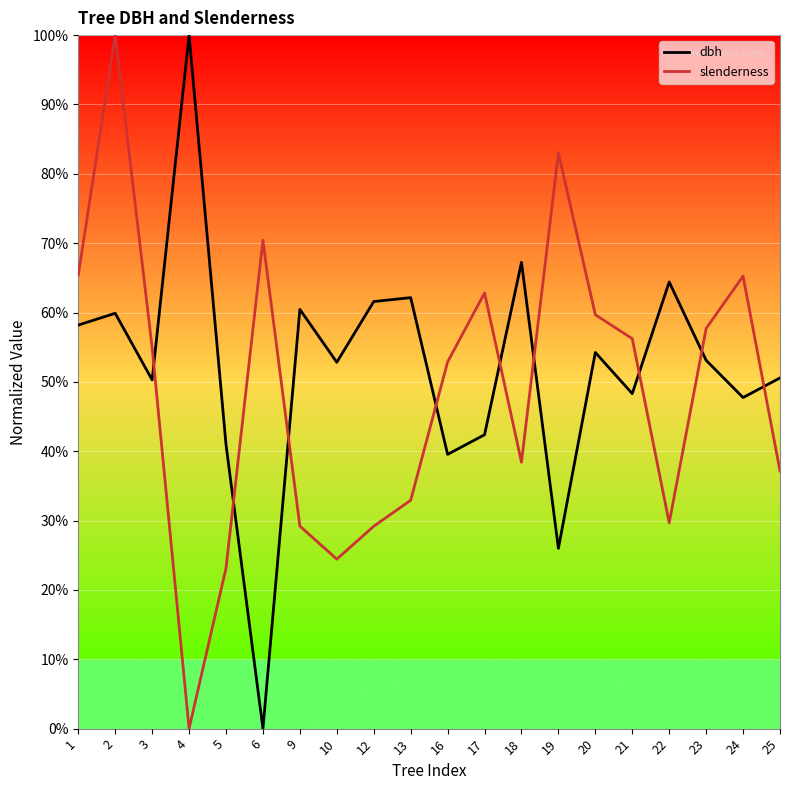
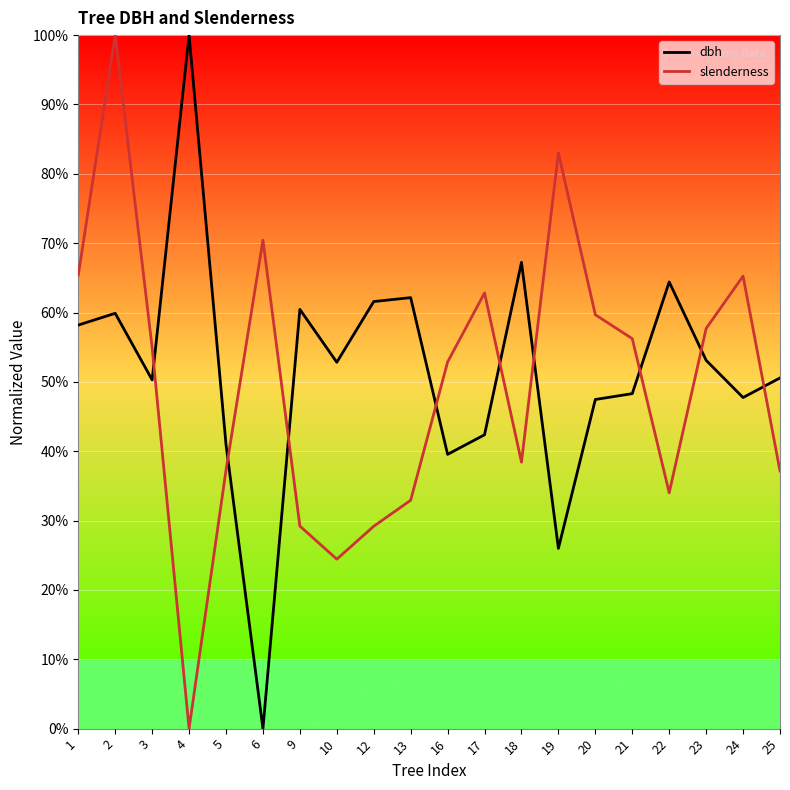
  {
    "dbh": {
      "1": "58%",
      "2": "60%",
      "3": "50%",
      "4": "100%",
      "5": "41%",
      "6": "0%",
      "9": "60%",
      "10": "53%",
      "12": "62%",
      "13": "62%",
      "16": "40%",
      "17": "42%",
      "18": "67%",
      "19": "26%",
-     "20": "54%",
+     "20": "47%",
      "21": "48%",
      "22": "64%",
      "23": "53%",
      "24": "48%",
      "25": "51%"
    },
    "slenderness": {
      "1": "65%",
      "2": "100%",
      "3": "55%",
      "4": "0%",
-     "5": "23%",
+     "5": "37%",
      "6": "70%",
      "9": "29%",
      "10": "24%",
      "12": "29%",
      "13": "33%",
      "16": "53%",
      "17": "63%",
      "18": "38%",
      "19": "83%",
      "20": "60%",
      "21": "56%",
-     "22": "30%",
+     "22": "34%",
      "23": "58%",
      "24": "65%",
      "25": "37%"
    }
  }
